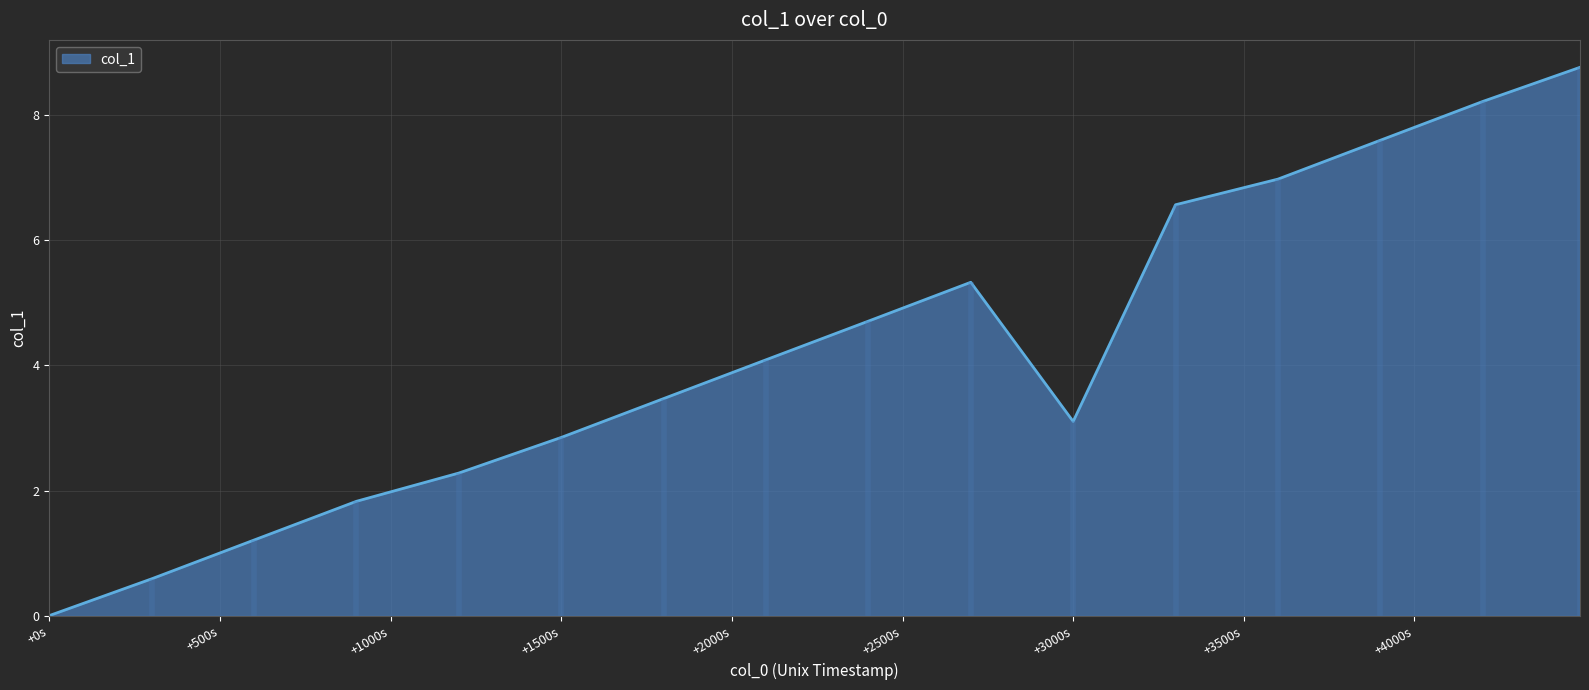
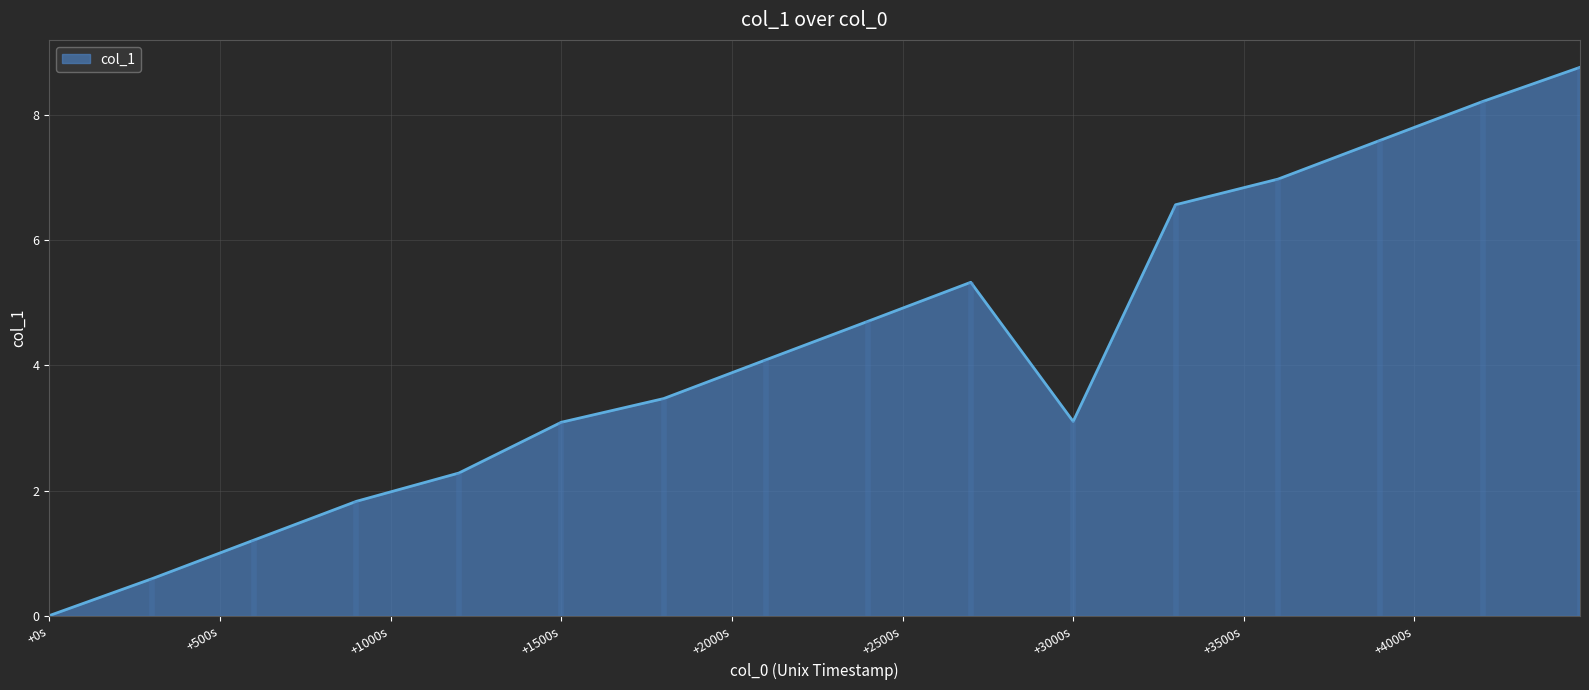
  {
    "+0s": 0.0,
-   "+1500s": 2.8,
+   "+1500s": 3.1,
    "+3000s": 3.1
  }
